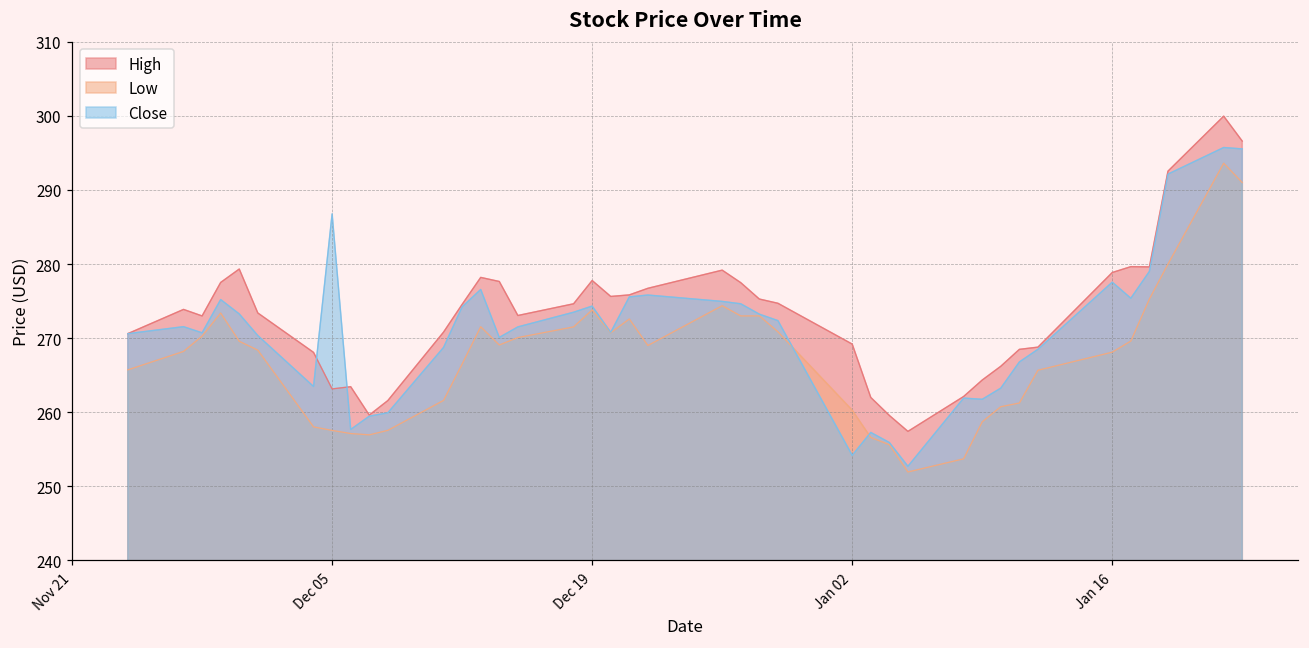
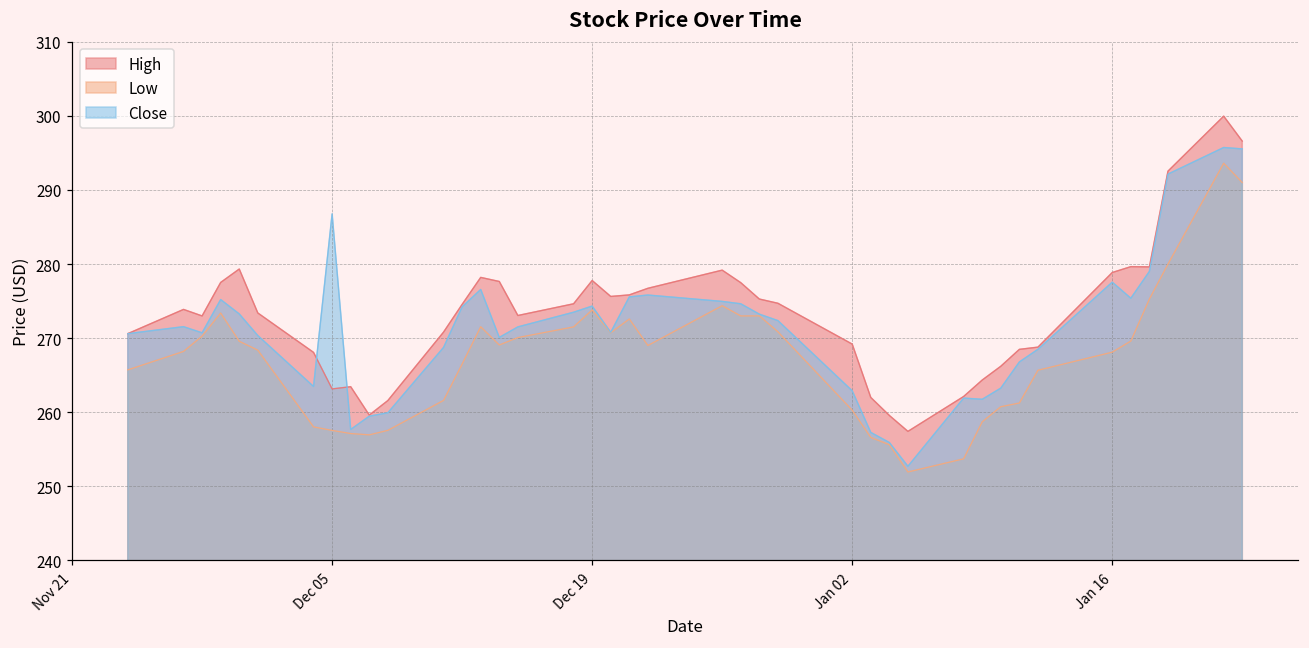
  {
    "Close": {
      "Dec 05": 287,
      "Dec 19": 274,
-     "Jan 02": 254,
+     "Jan 02": 263,
      "Jan 16": 278
    }
  }
